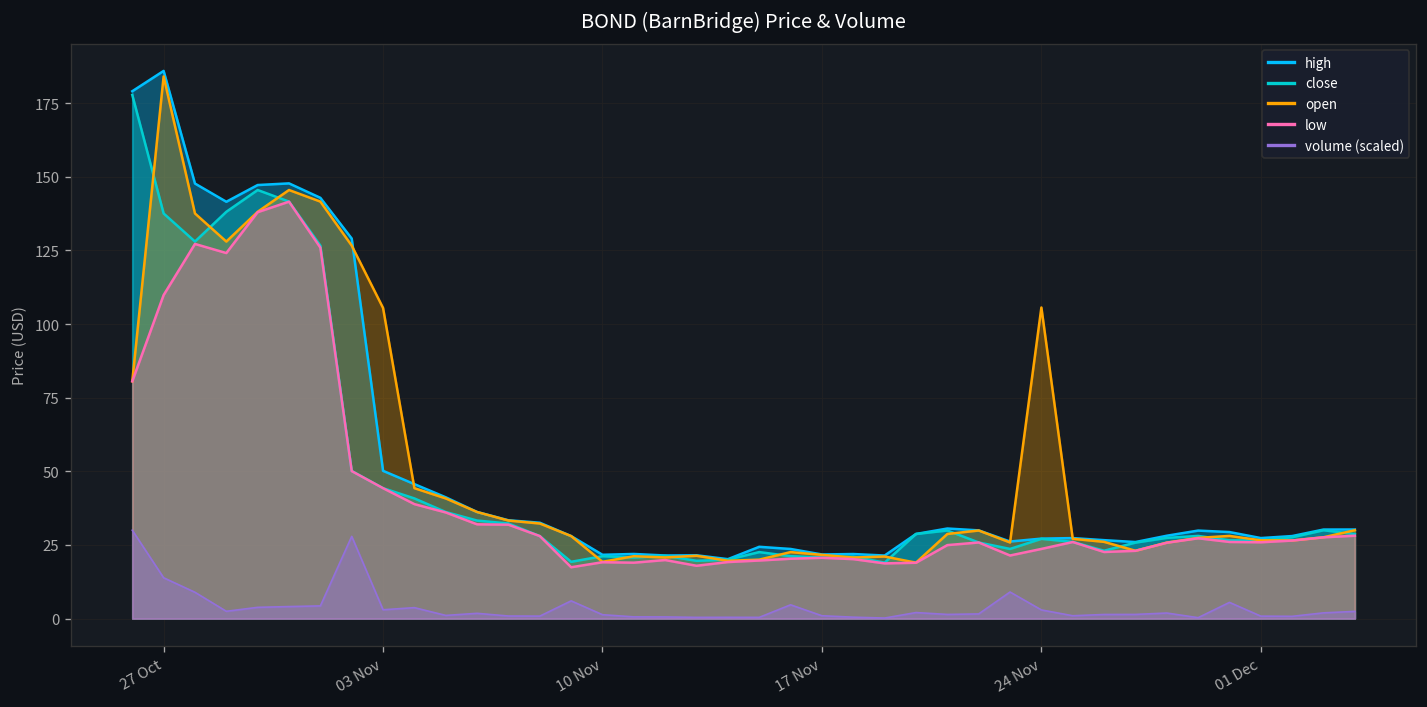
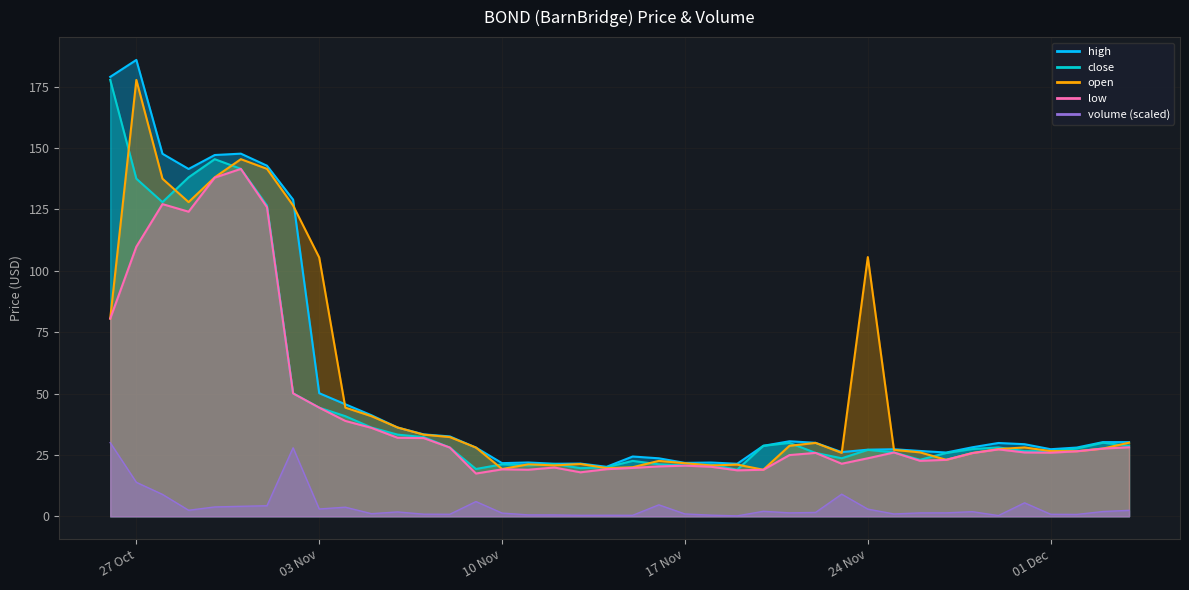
  {
    "open": {
-     "27 Oct": 184,
+     "27 Oct": 178,
      "03 Nov": 105,
      "24 Nov": 106
    }
  }
